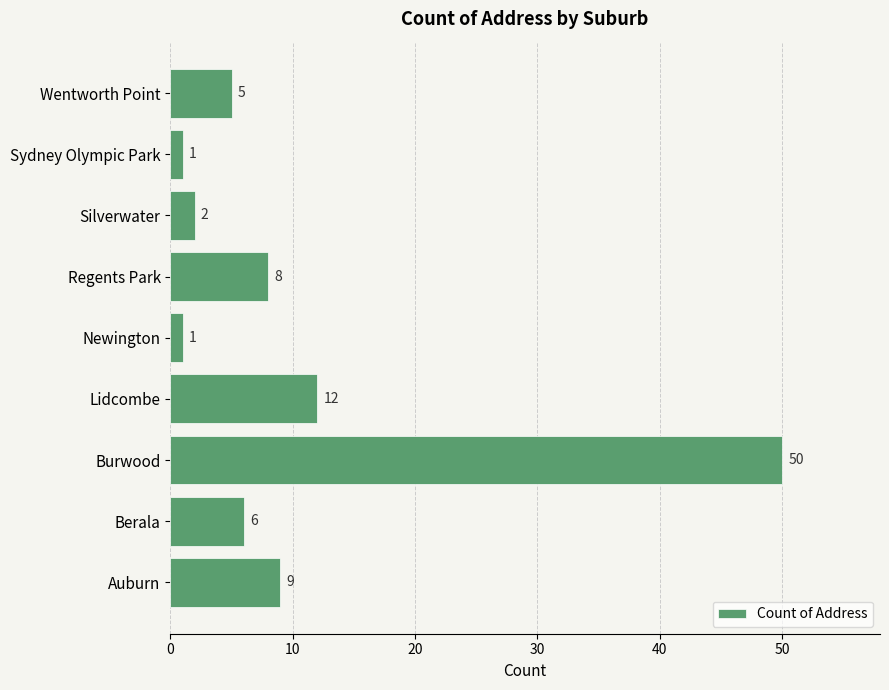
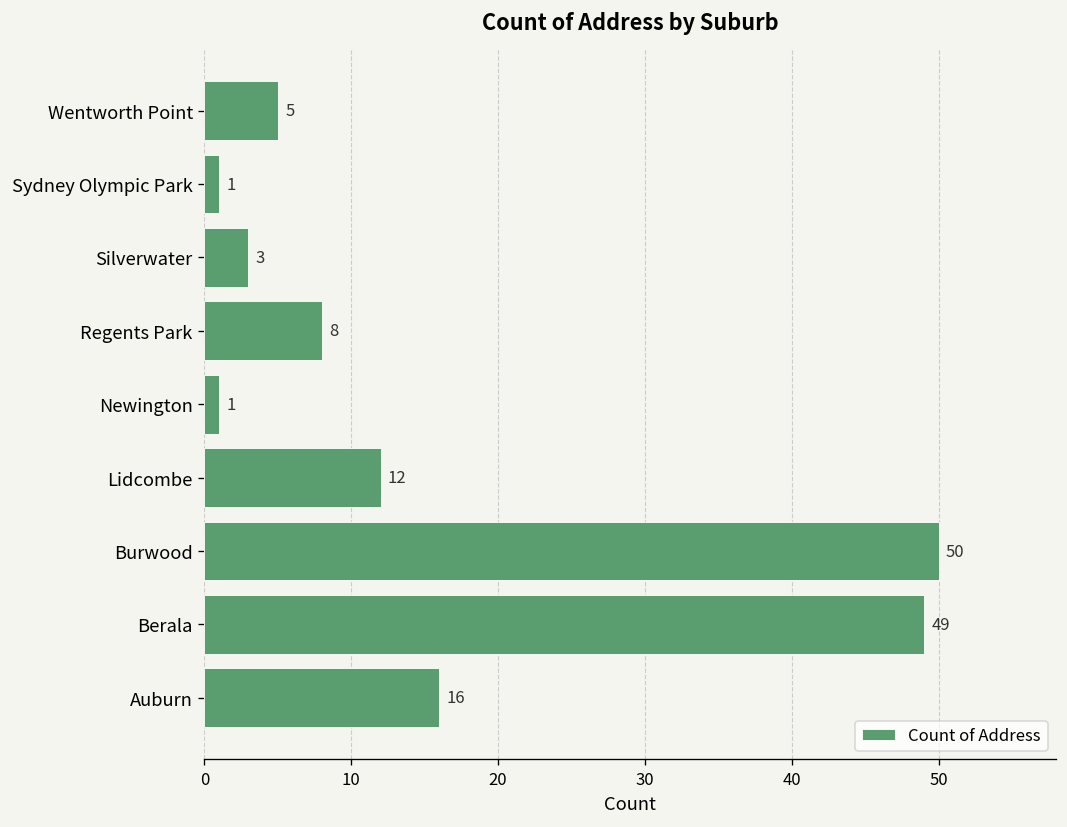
  {
    "Wentworth Point": 5,
    "Sydney Olympic Park": 1,
-   "Silverwater": 2,
+   "Silverwater": 3,
    "Regents Park": 8,
    "Newington": 1,
    "Lidcombe": 12,
    "Burwood": 50,
-   "Berala": 6,
-   "Auburn": 9
+   "Berala": 49,
+   "Auburn": 16
  }
